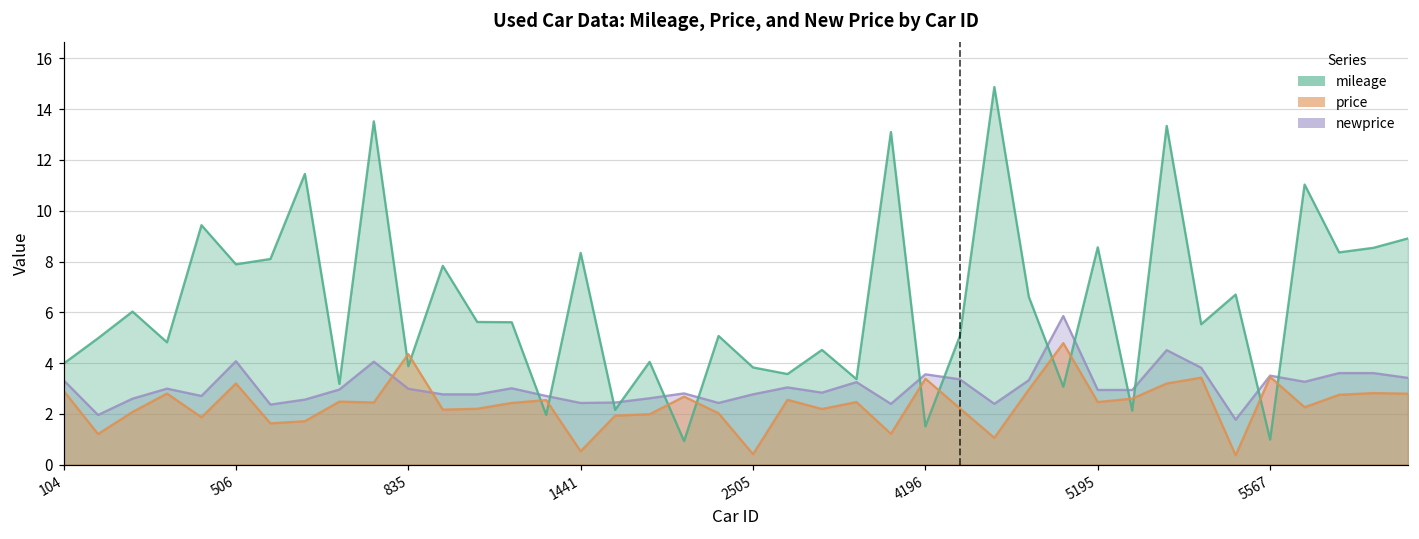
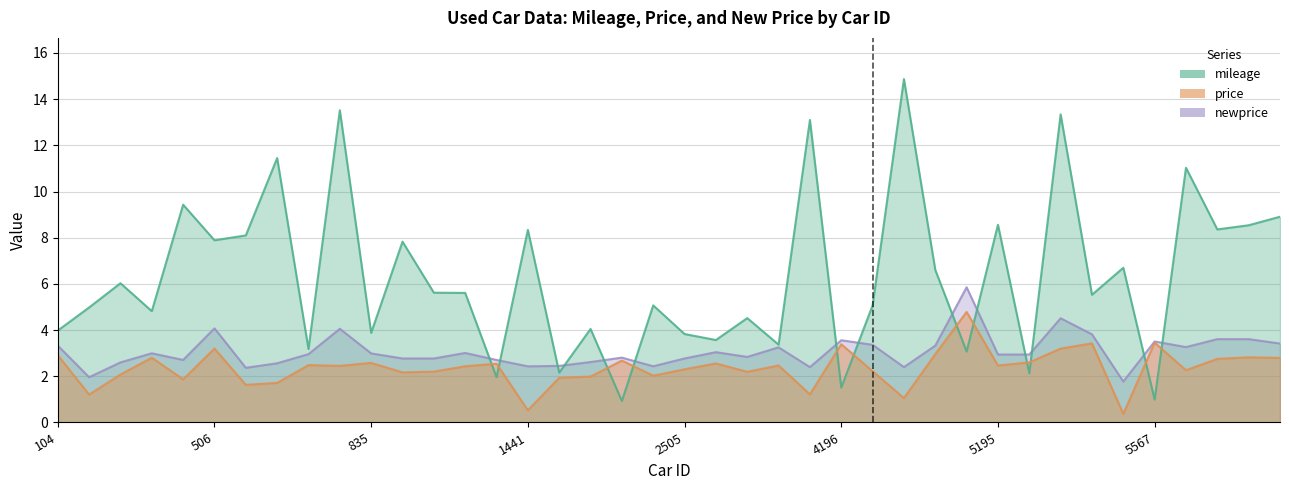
  {
    "price": {
      "104": 2.9,
      "506": 3.2,
-     "835": 4.4,
+     "835": 2.6,
      "1441": 0.5,
-     "2505": 0.4,
+     "2505": 2.3,
      "4196": 3.4,
      "5195": 2.5
    }
  }
